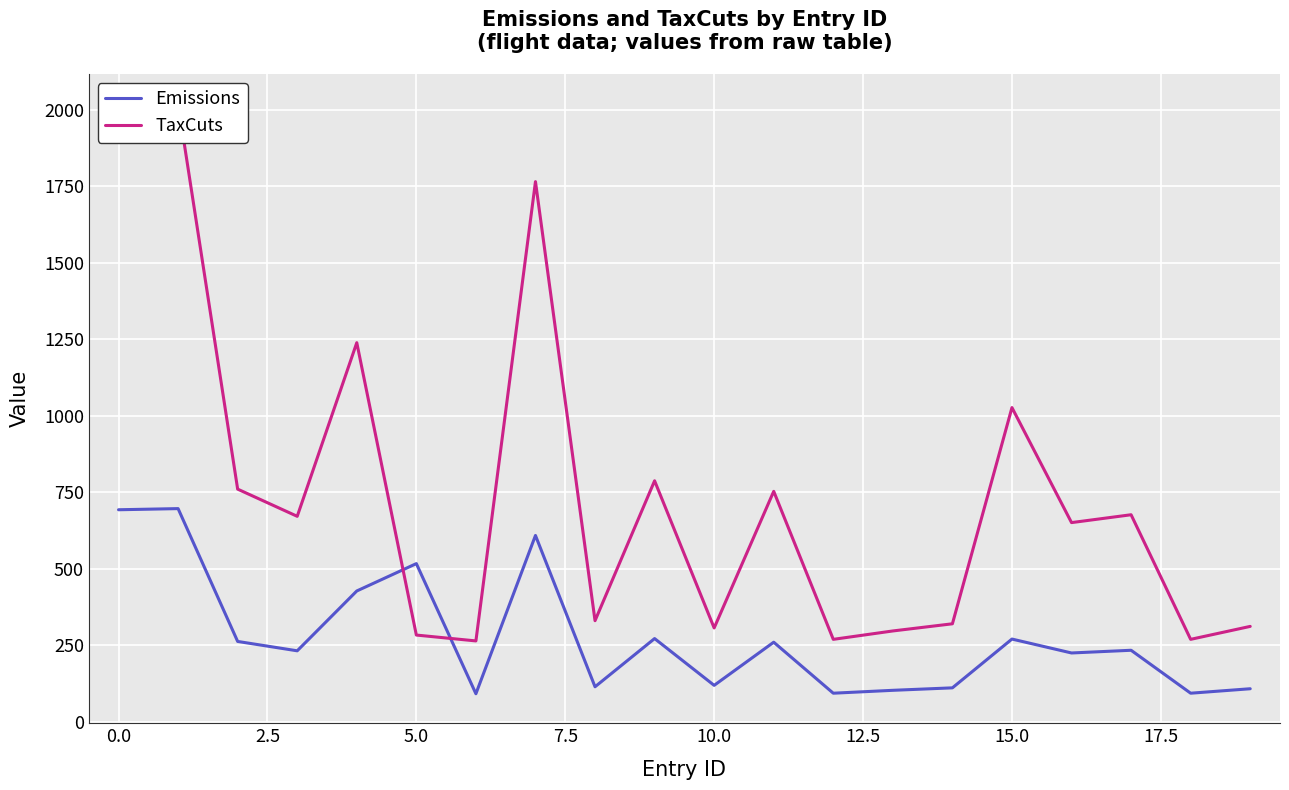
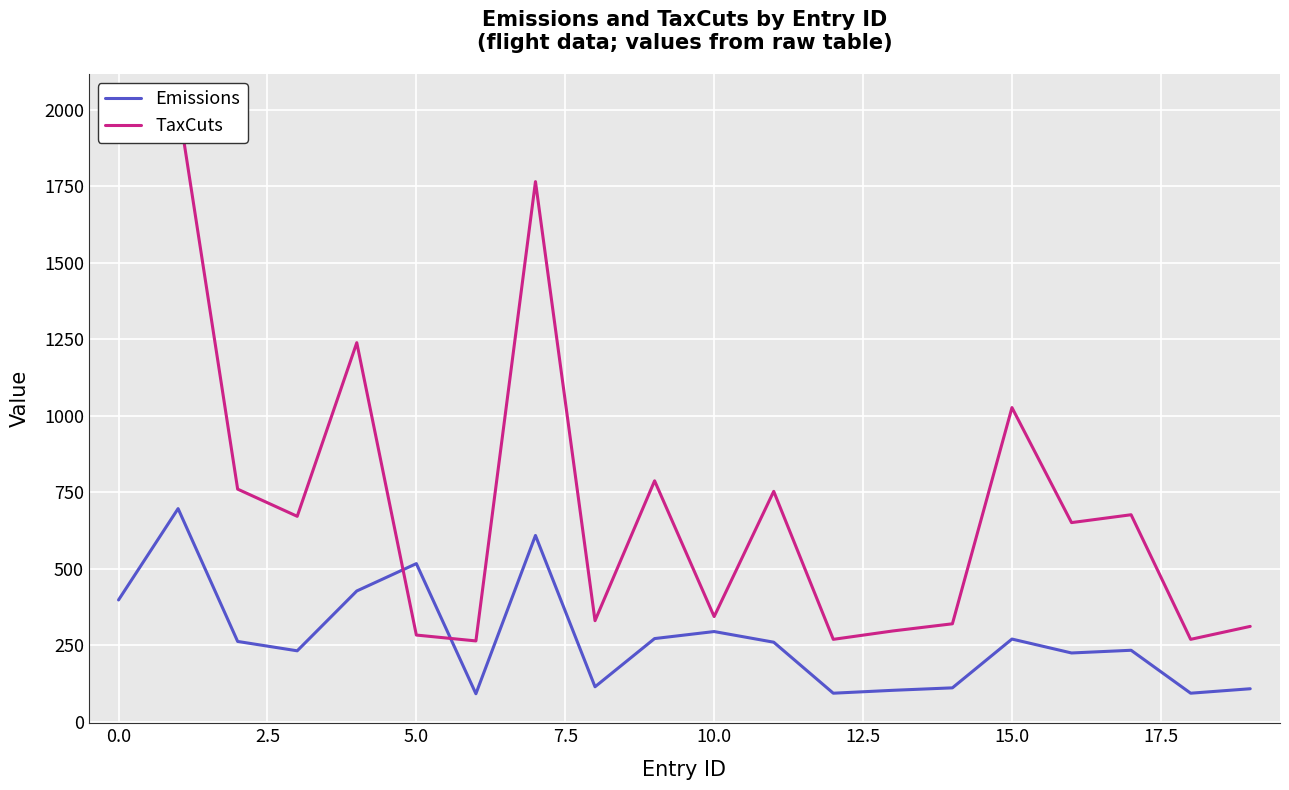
  {
    "Emissions": {
-     "0.0": 690,
+     "0.0": 400,
      "5.0": 520,
-     "10.0": 120,
+     "10.0": 290,
      "15.0": 270
    },
    "TaxCuts": {
      "5.0": 280,
-     "10.0": 310,
+     "10.0": 340,
      "15.0": 1030
    }
  }
